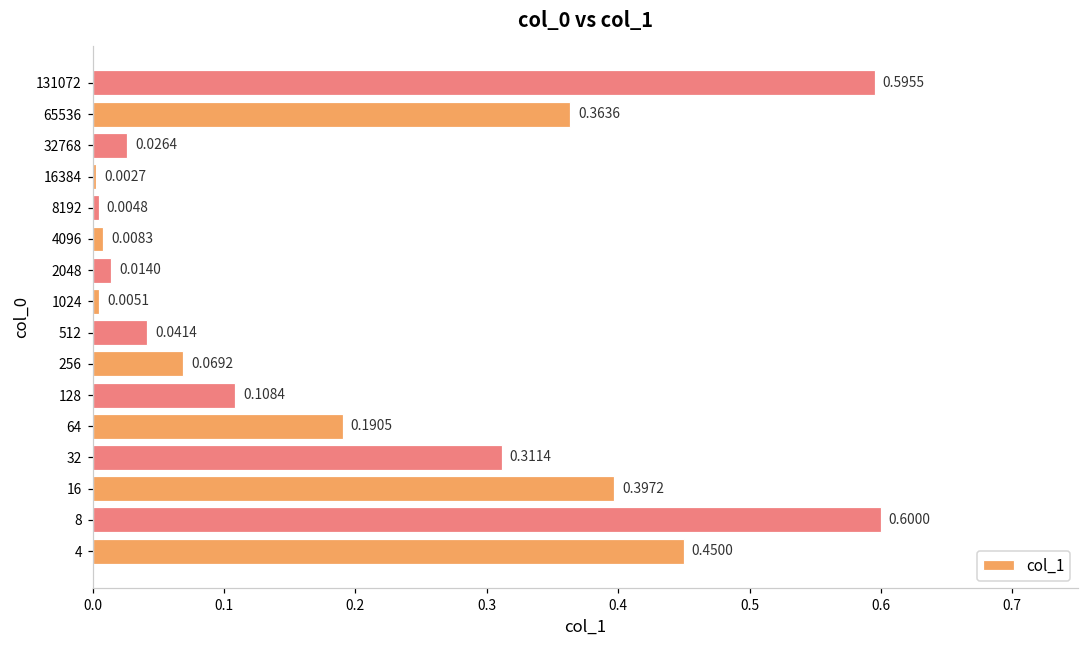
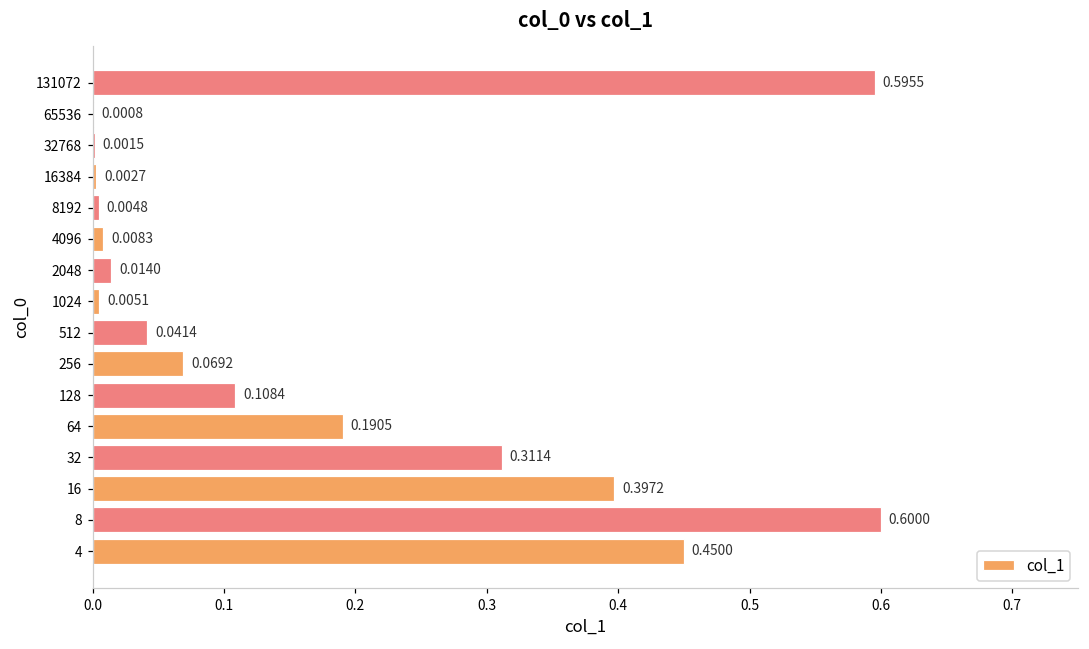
  {
    "131072": 0.5955,
-   "65536": 0.3636,
-   "32768": 0.0264,
+   "65536": 0.0008,
+   "32768": 0.0015,
    "16384": 0.0027,
    "8192": 0.0048,
    "4096": 0.0083,
    "2048": 0.0140,
    "1024": 0.0051,
    "512": 0.0414,
    "256": 0.0692,
    "128": 0.1084,
    "64": 0.1905,
    "32": 0.3114,
    "16": 0.3972,
    "8": 0.6000,
    "4": 0.4500
  }
